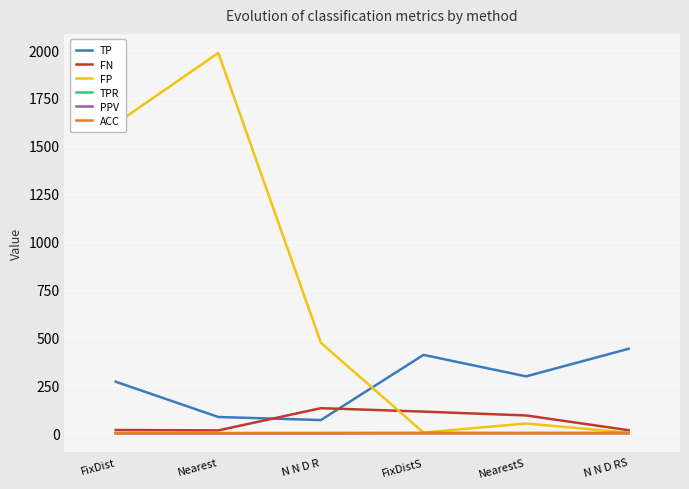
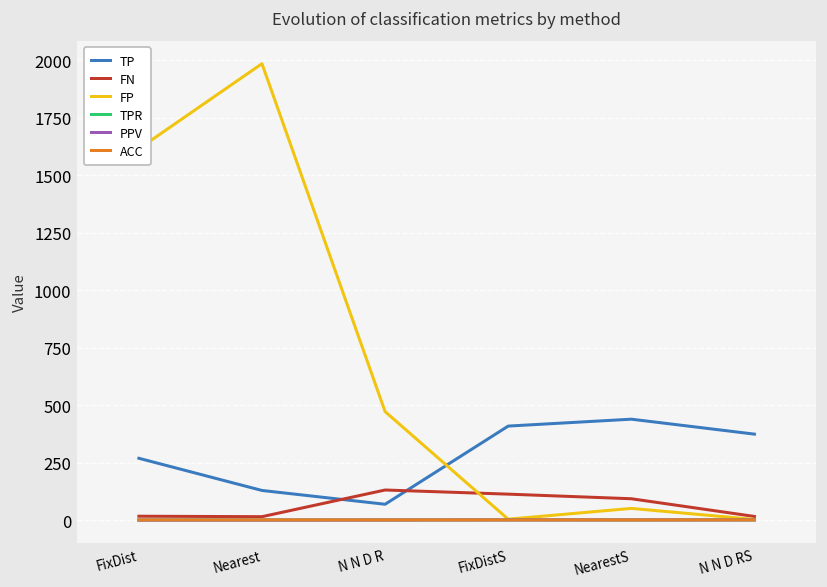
  {
    "TP": {
      "FixDist": 270,
-     "Nearest": 90,
+     "Nearest": 130,
      "N N D R": 70,
      "FixDistS": 410,
-     "NearestS": 300,
-     "N N D RS": 440
+     "NearestS": 440,
+     "N N D RS": 370
    },
    "FN": {
      "FixDist": 20,
      "Nearest": 20,
      "N N D R": 130,
      "FixDistS": 110,
      "NearestS": 90
    },
    "FP": {
      "Nearest": 1990,
      "N N D R": 470,
      "NearestS": 50
    },
    "ACC": {
      "FixDist": 0,
      "Nearest": 0,
      "N N D R": 0,
      "NearestS": 0
    }
  }
